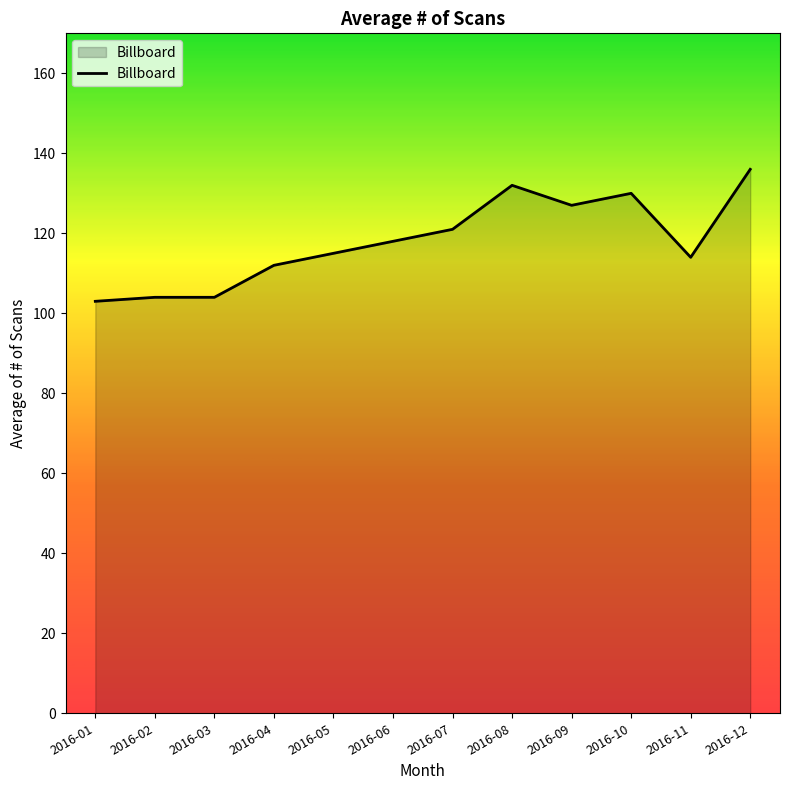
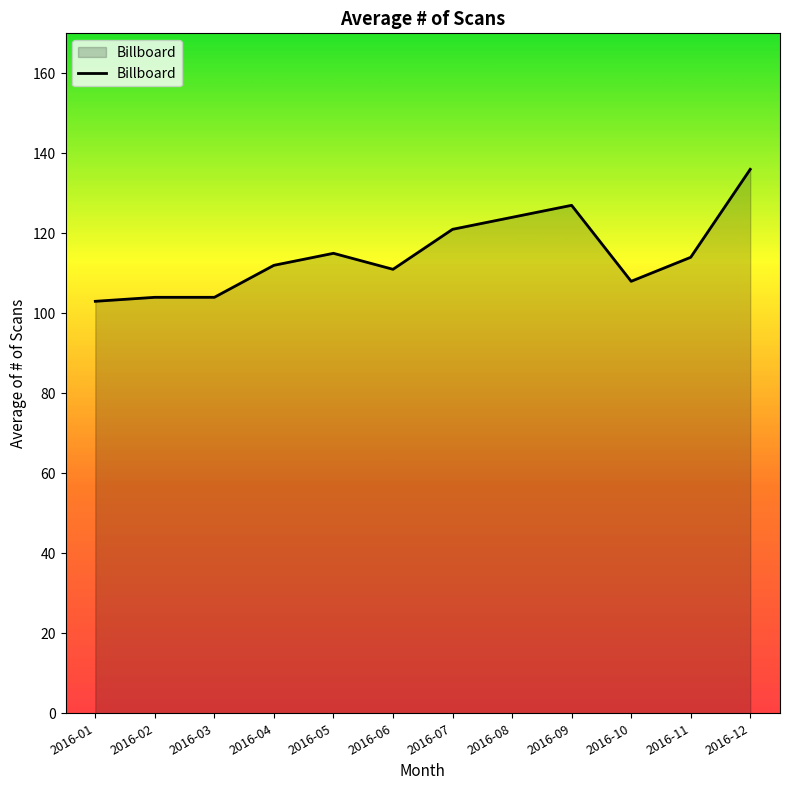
  {
    "2016-01": 103,
    "2016-02": 104,
    "2016-03": 104,
    "2016-04": 112,
    "2016-05": 115,
-   "2016-06": 118,
+   "2016-06": 111,
    "2016-07": 121,
-   "2016-08": 132,
+   "2016-08": 124,
    "2016-09": 127,
-   "2016-10": 130,
+   "2016-10": 108,
    "2016-11": 114,
    "2016-12": 136
  }
